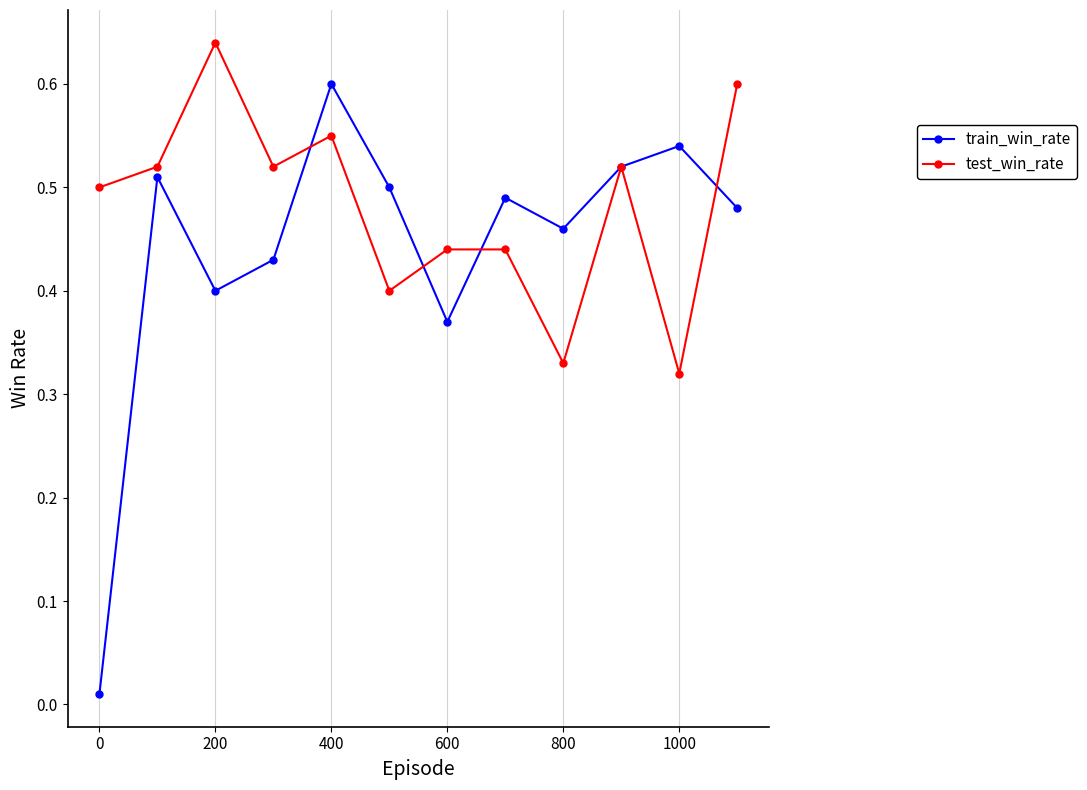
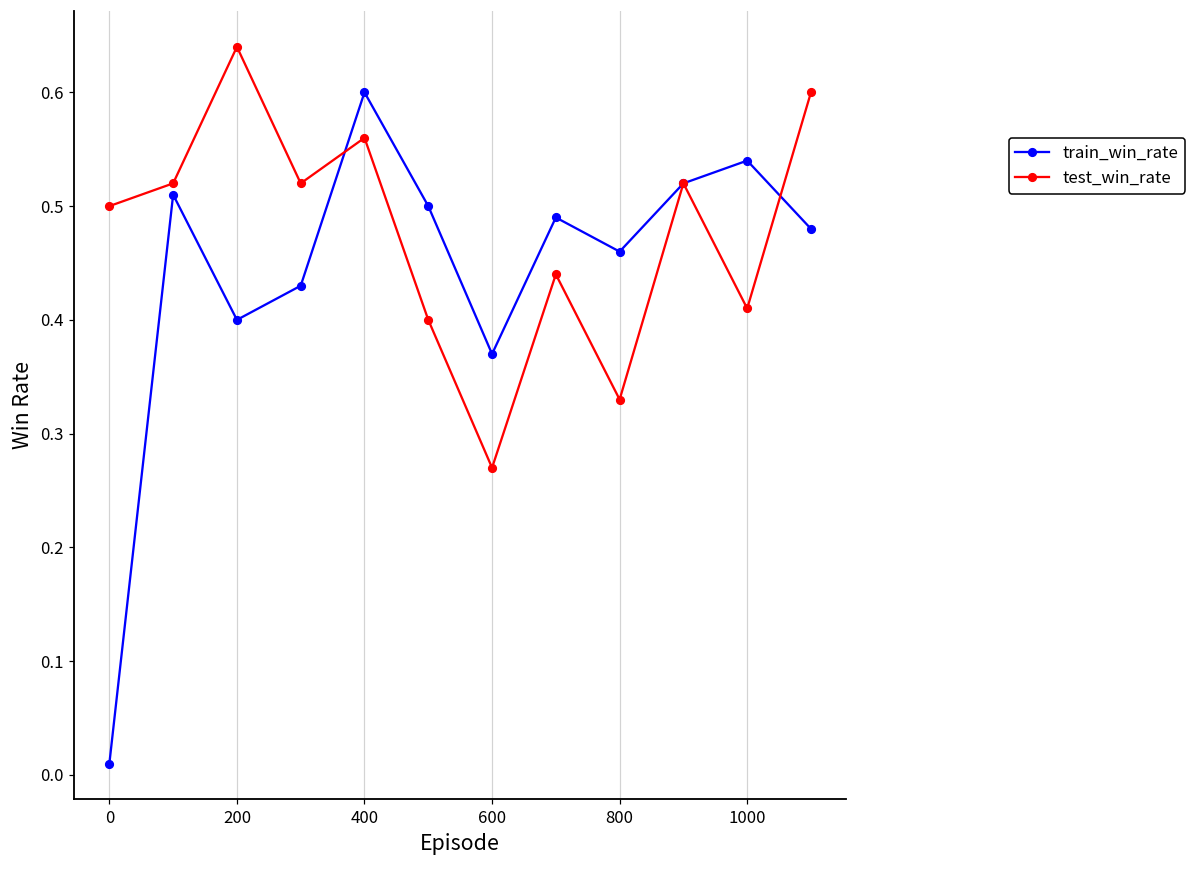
  {
    "train_win_rate": {
      "0": 0.01,
      "200": 0.40,
      "400": 0.60,
      "600": 0.37,
      "800": 0.46,
      "1000": 0.54
    },
    "test_win_rate": {
      "0": 0.50,
      "200": 0.64,
-     "400": 0.55,
-     "600": 0.44,
+     "400": 0.56,
+     "600": 0.27,
      "800": 0.33,
-     "1000": 0.32
+     "1000": 0.41
    }
  }
